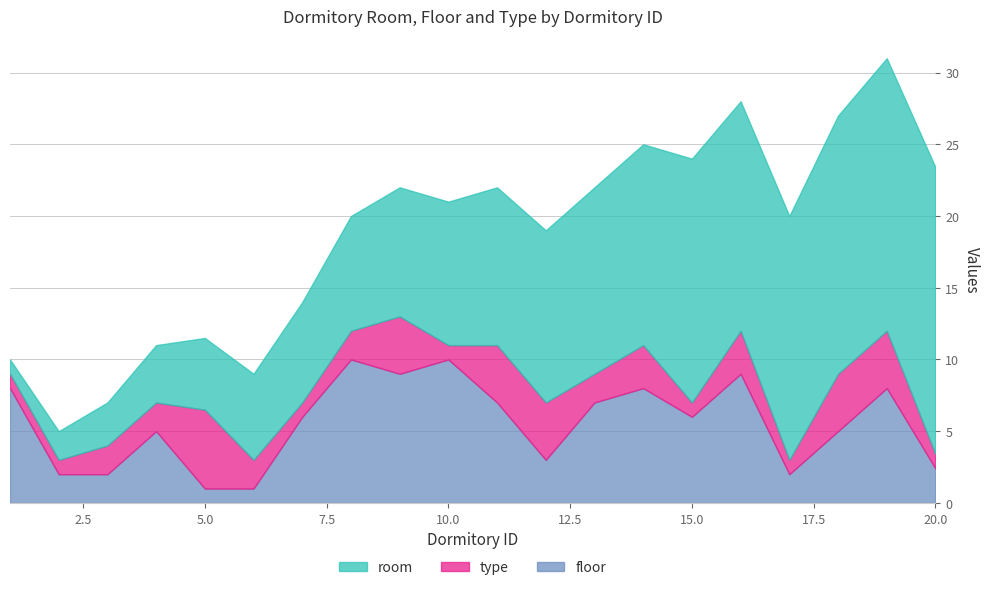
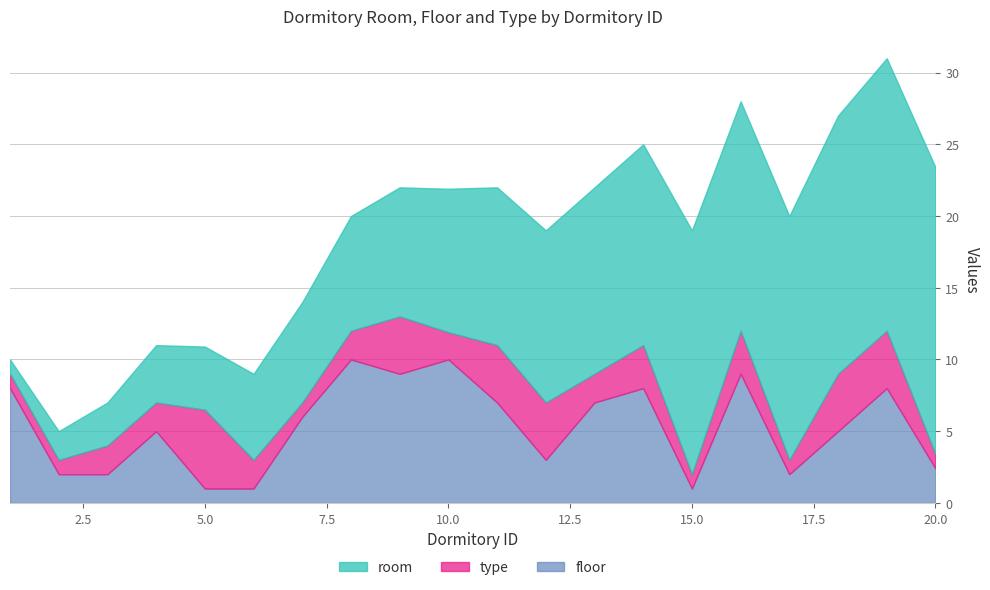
  {
    "floor": {
      "5.0": 1,
      "10.0": 10,
-     "15.0": 6,
+     "15.0": 1,
      "20.0": 2.4
    },
    "type": {
      "5.0": 5.5,
-     "10.0": 1.0,
+     "10.0": 1.9,
      "15.0": 1.0,
      "20.0": 1.0
    },
    "room": {
-     "5.0": 5.0,
+     "5.0": 4.4,
      "10.0": 10.0,
      "15.0": 17.0,
      "20.0": 20.0
    }
  }
